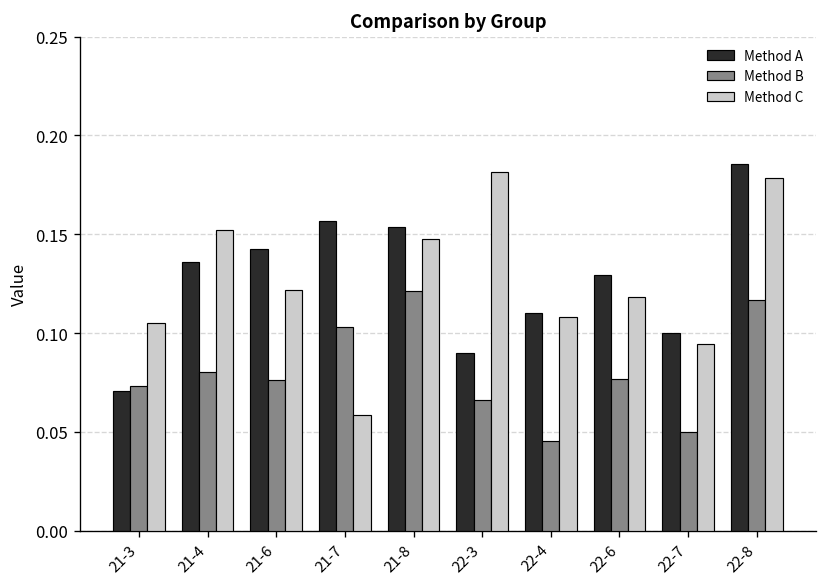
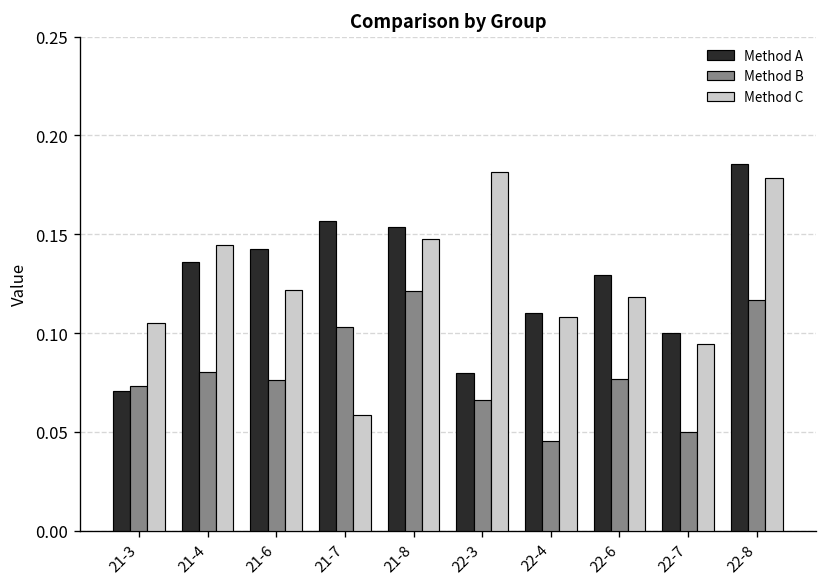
  {
    "Method A": {
      "21-3": 0.07,
      "21-4": 0.136,
      "21-6": 0.143,
      "21-7": 0.157,
      "21-8": 0.154,
-     "22-3": 0.09,
+     "22-3": 0.08,
      "22-4": 0.11,
      "22-6": 0.13,
      "22-7": 0.10,
      "22-8": 0.185
    },
    "Method B": {
      "21-3": 0.073,
      "21-4": 0.081,
      "21-6": 0.076,
      "21-7": 0.103,
      "21-8": 0.121,
      "22-3": 0.066,
      "22-4": 0.045,
      "22-6": 0.077,
      "22-7": 0.050,
      "22-8": 0.117
    },
    "Method C": {
      "21-3": 0.105,
-     "21-4": 0.152,
+     "21-4": 0.145,
      "21-6": 0.122,
      "21-7": 0.059,
      "21-8": 0.148,
      "22-3": 0.182,
      "22-4": 0.108,
      "22-6": 0.118,
      "22-7": 0.094,
      "22-8": 0.179
    }
  }
